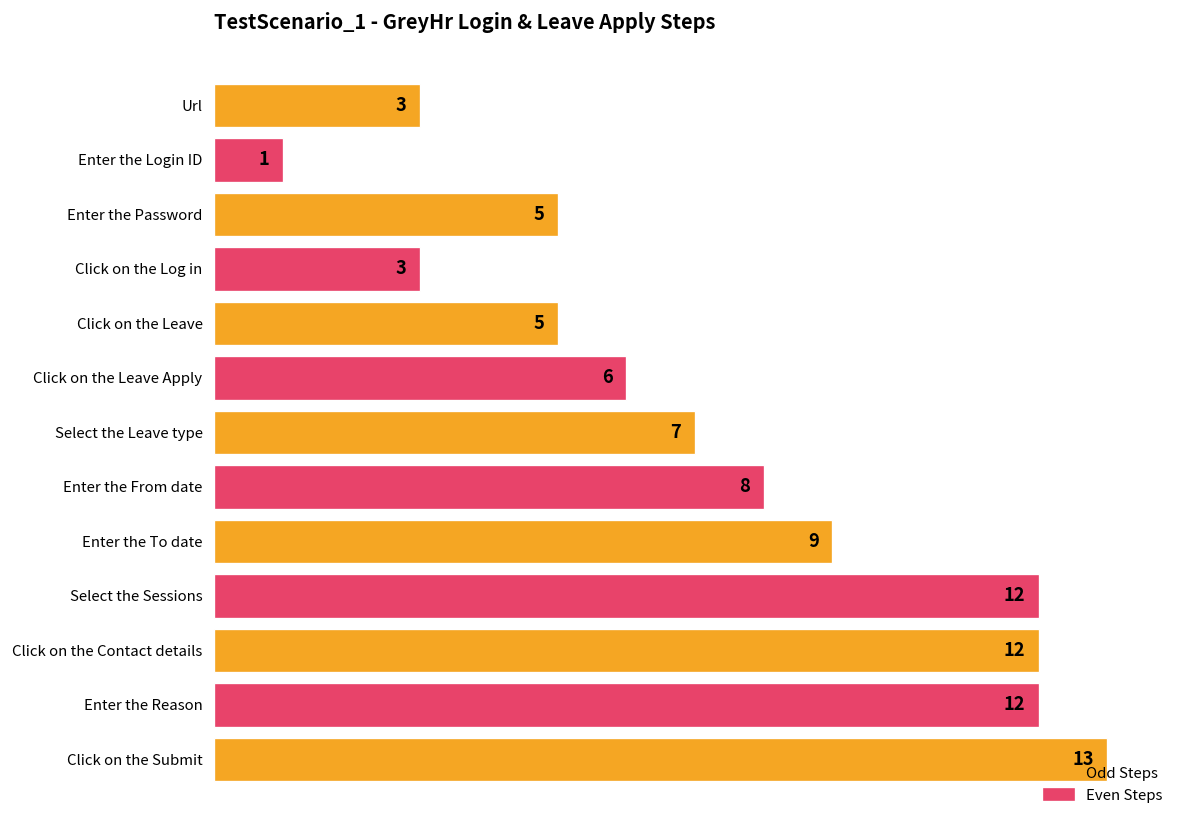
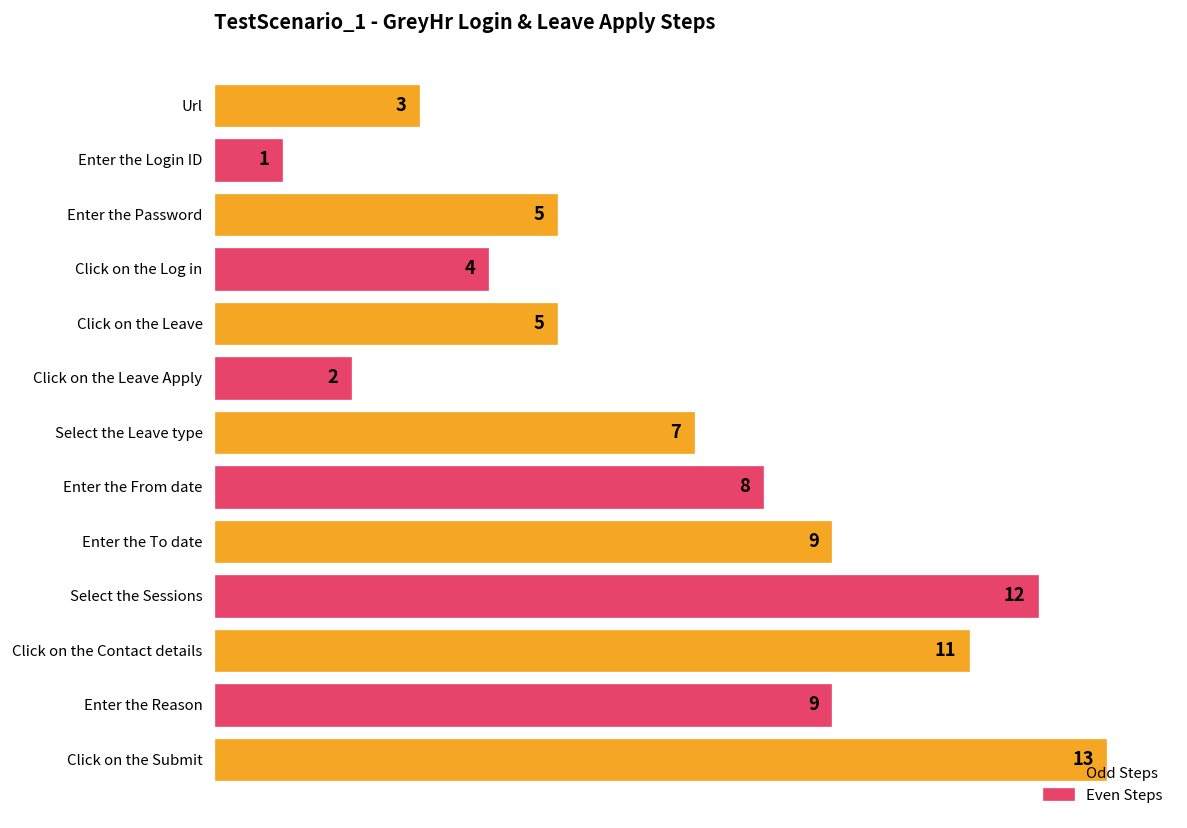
  {
    "Url": 3,
    "Enter the Login ID": 1,
    "Enter the Password": 5,
-   "Click on the Log in": 3,
+   "Click on the Log in": 4,
    "Click on the Leave": 5,
-   "Click on the Leave Apply": 6,
+   "Click on the Leave Apply": 2,
    "Select the Leave type": 7,
    "Enter the From date": 8,
    "Enter the To date": 9,
    "Select the Sessions": 12,
-   "Click on the Contact details": 12,
-   "Enter the Reason": 12,
+   "Click on the Contact details": 11,
+   "Enter the Reason": 9,
    "Click on the Submit": 13
  }
